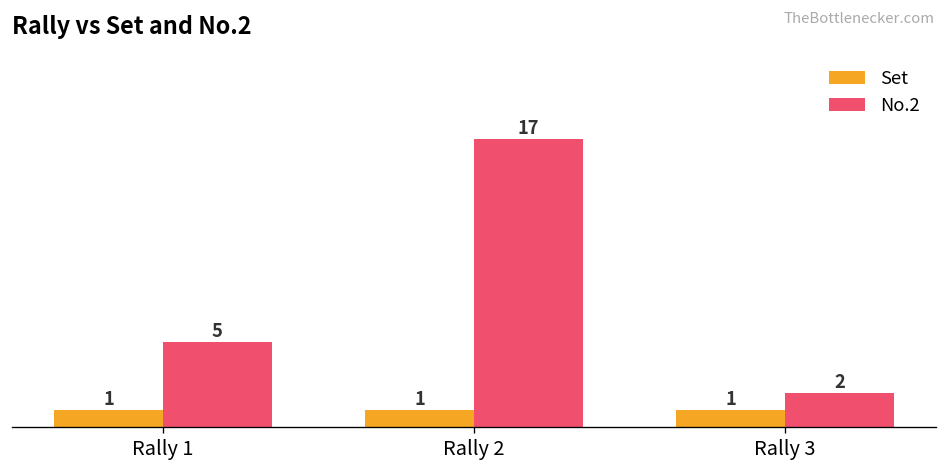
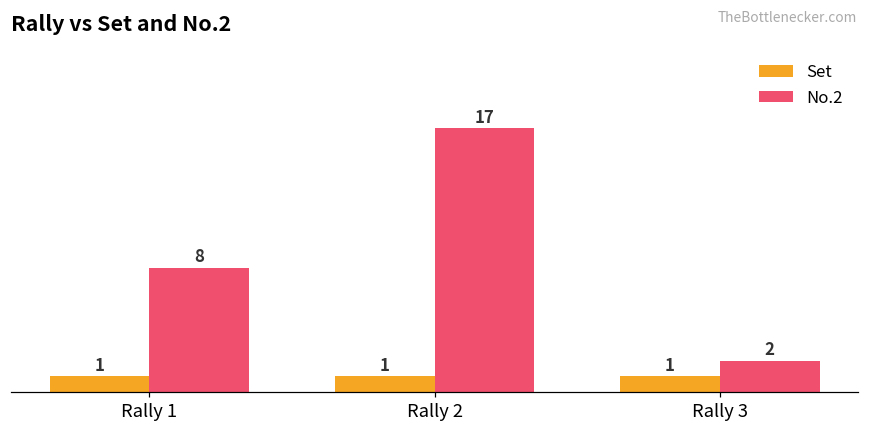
  {
    "Set": {
      "Rally 1": 1,
      "Rally 2": 1,
      "Rally 3": 1
    },
    "No.2": {
-     "Rally 1": 5,
+     "Rally 1": 8,
      "Rally 2": 17,
      "Rally 3": 2
    }
  }
